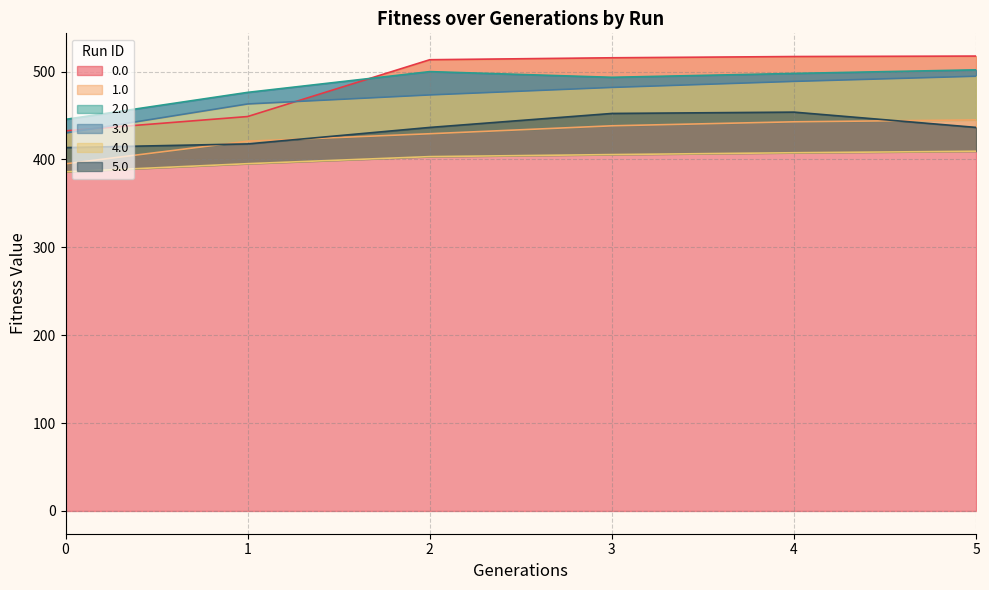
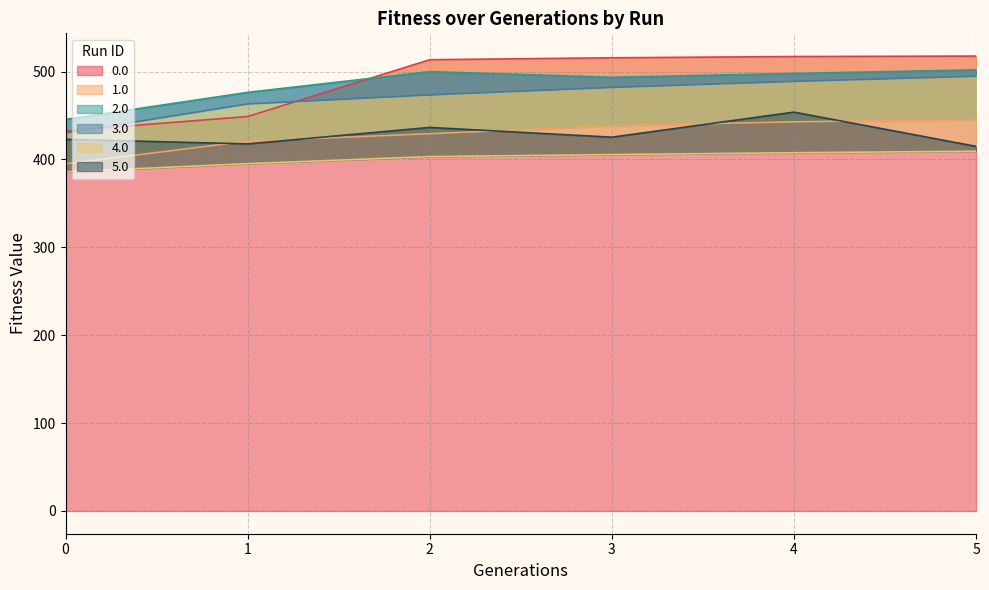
  {
    "3.0": {
      "0": 450,
      "1": 480,
      "2": 500,
      "3": 490,
      "4": 500,
      "5": 500
    },
    "5.0": {
-     "0": 410,
+     "0": 420,
      "1": 420,
      "2": 440,
-     "3": 450,
+     "3": 430,
      "4": 450,
-     "5": 440
+     "5": 410
    }
  }
